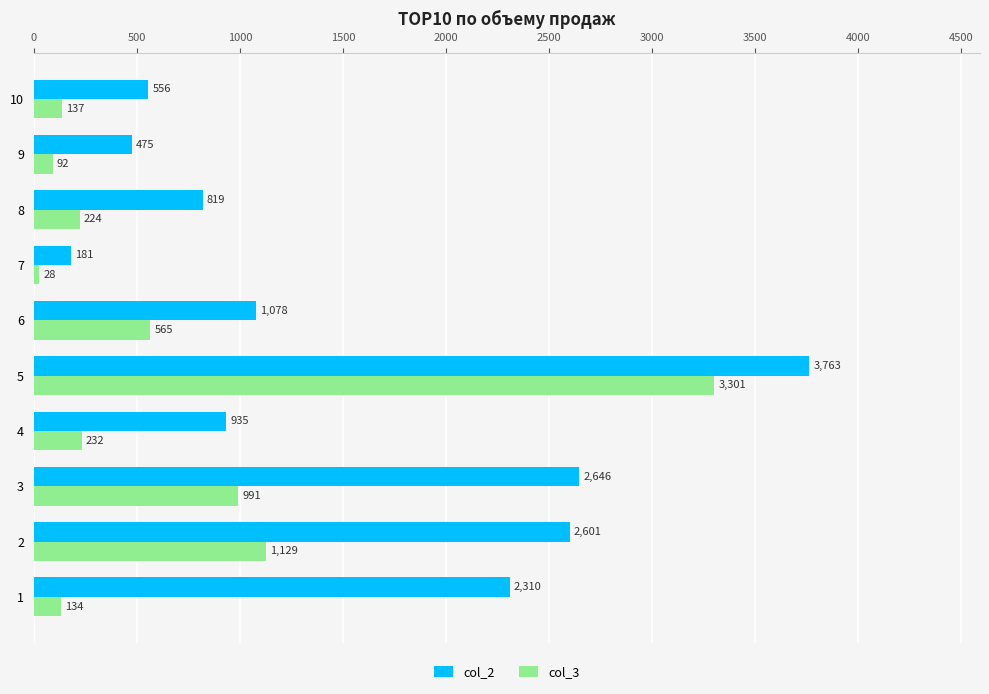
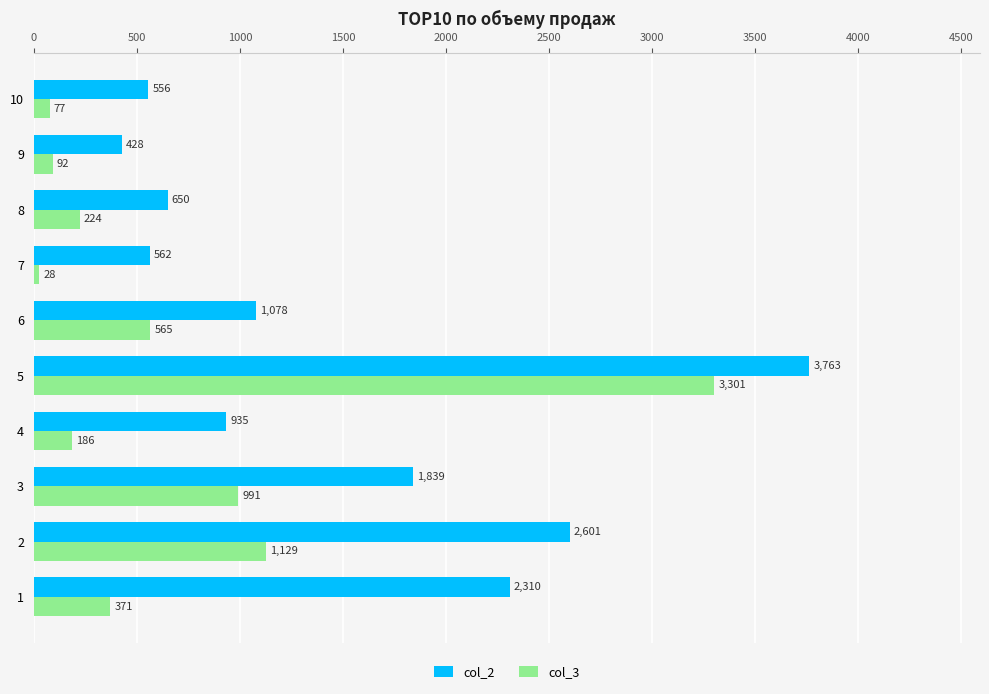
  {
    "col_2": {
      "10": "556",
-     "9": "475",
-     "8": "819",
-     "7": "181",
+     "9": "428",
+     "8": "650",
+     "7": "562",
      "6": "1,078",
      "5": "3,763",
      "4": "935",
-     "3": "2,646",
+     "3": "1,839",
      "2": "2,601",
      "1": "2,310"
    },
    "col_3": {
-     "10": "137",
+     "10": "77",
      "9": "92",
      "8": "224",
      "7": "28",
      "6": "565",
      "5": "3,301",
-     "4": "232",
+     "4": "186",
      "3": "991",
      "2": "1,129",
-     "1": "134"
+     "1": "371"
    }
  }
